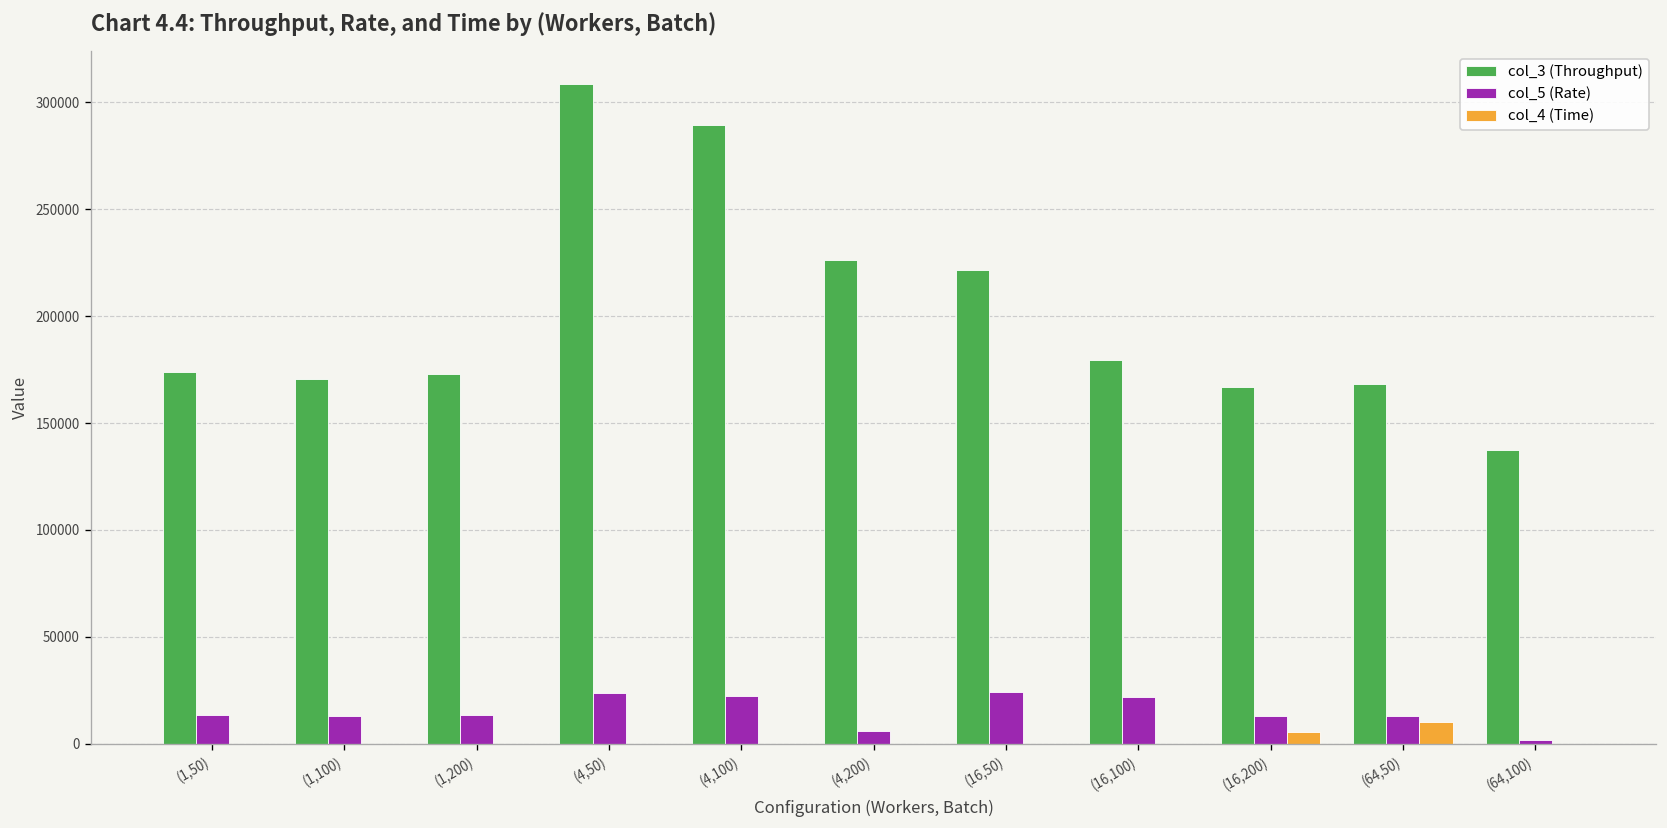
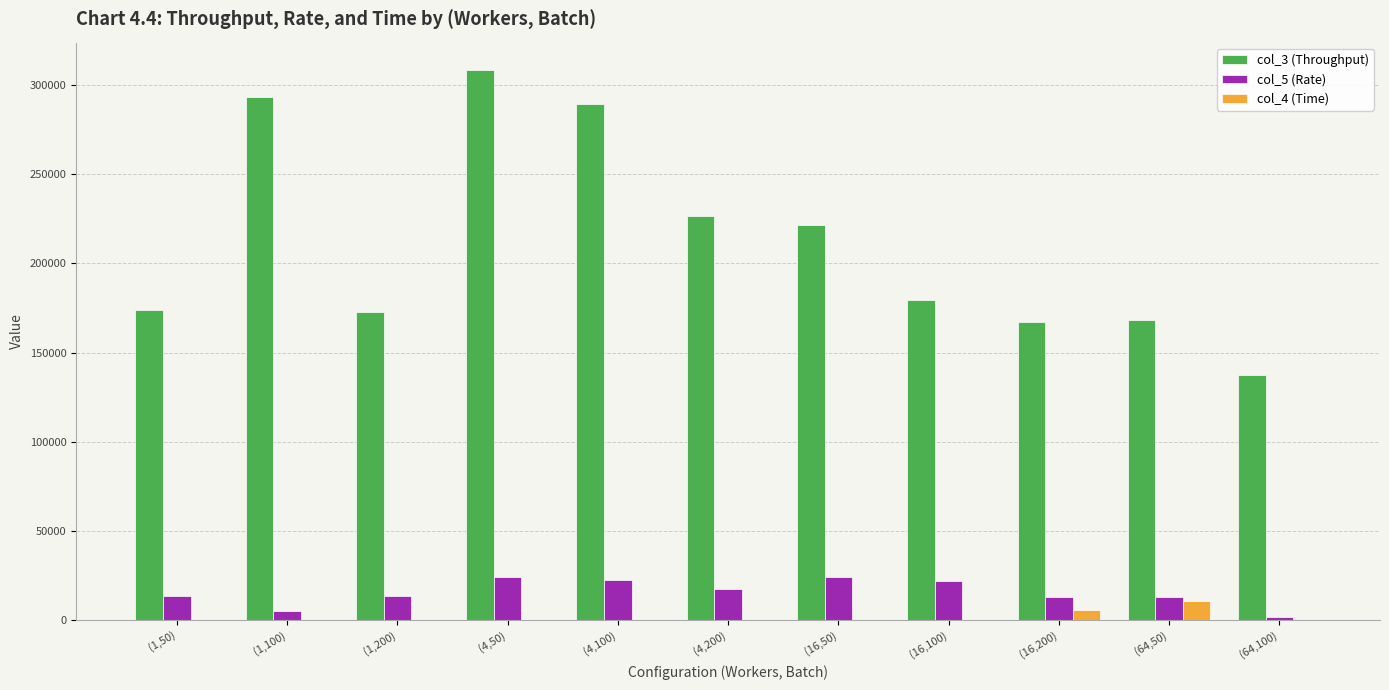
  {
    "col_3 (Throughput)": {
      "(1,50)": 174000,
-     "(1,100)": 170000,
+     "(1,100)": 293000,
      "(1,200)": 173000,
      "(4,50)": 309000,
      "(4,100)": 290000,
      "(4,200)": 226000,
      "(16,50)": 221000,
      "(16,100)": 179000,
      "(16,200)": 167000,
      "(64,50)": 168000,
      "(64,100)": 137000
    },
    "col_5 (Rate)": {
      "(1,50)": 13000,
-     "(1,100)": 13000,
+     "(1,100)": 5000,
      "(1,200)": 13000,
      "(4,50)": 24000,
      "(4,100)": 22000,
-     "(4,200)": 6000,
+     "(4,200)": 17000,
      "(16,50)": 24000,
      "(16,100)": 22000,
      "(16,200)": 13000,
      "(64,50)": 13000,
      "(64,100)": 2000
    },
    "col_4 (Time)": {
      "(16,200)": 5000,
      "(64,50)": 10000
    }
  }
